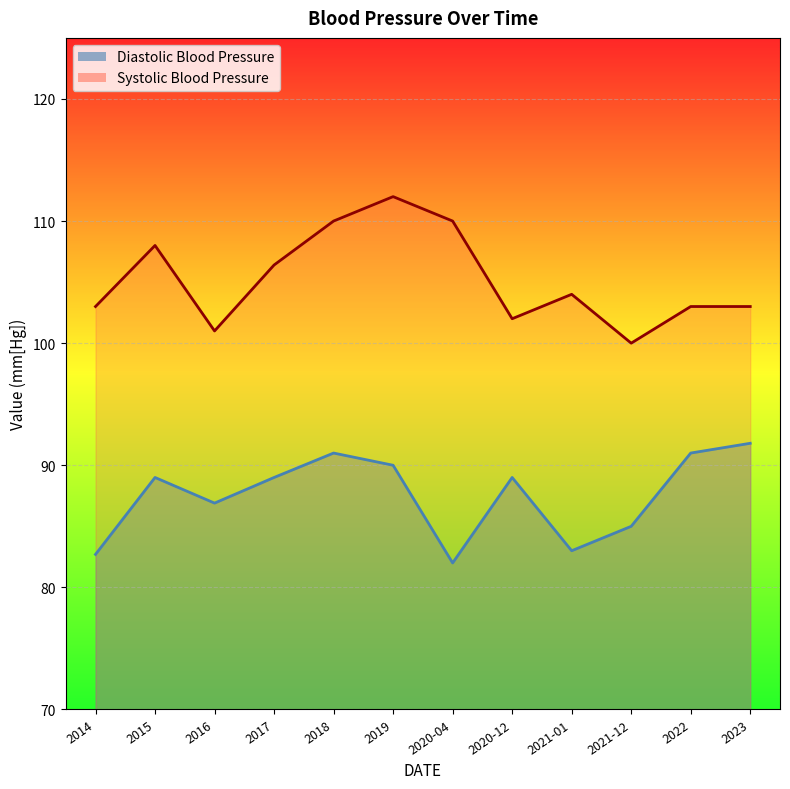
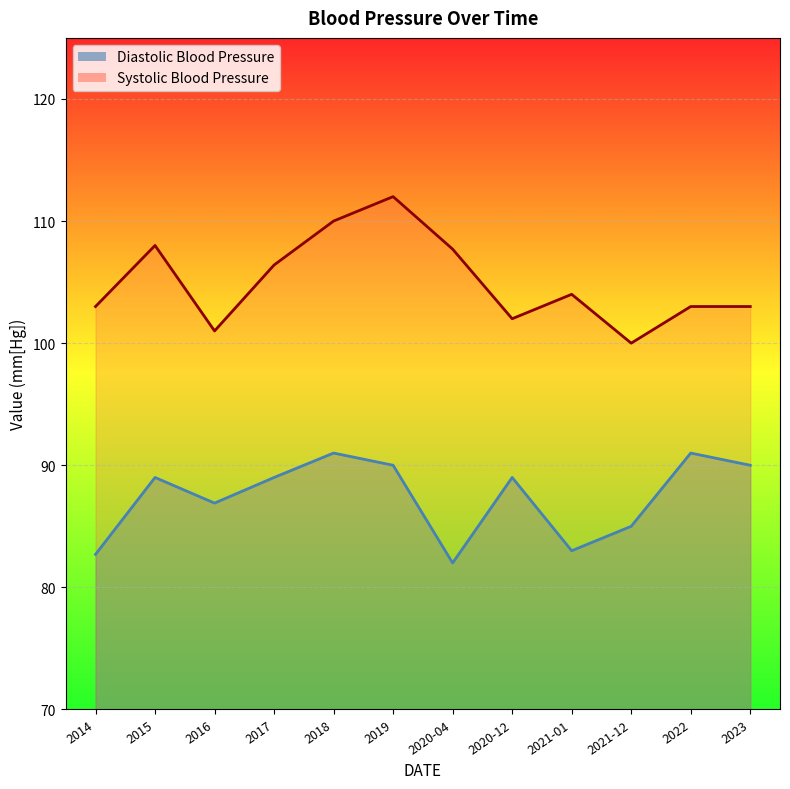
  {
    "Diastolic Blood Pressure": {
      "2014": 82.7,
      "2015": 89.0,
      "2016": 86.9,
      "2017": 89.0,
      "2018": 91.0,
      "2019": 90.0,
      "2020-04": 82.0,
      "2020-12": 89.0,
      "2021-01": 83.0,
      "2021-12": 85.0,
      "2022": 91.0,
-     "2023": 91.8
+     "2023": 90.0
    },
    "Systolic Blood Pressure": {
      "2014": 103.0,
      "2015": 108.0,
      "2016": 101.0,
      "2017": 106.4,
      "2018": 110.0,
      "2019": 112.0,
-     "2020-04": 110.0,
+     "2020-04": 107.7,
      "2020-12": 102.0,
      "2021-01": 104.0,
      "2021-12": 100.0,
      "2022": 103.0,
      "2023": 103.0
    }
  }
